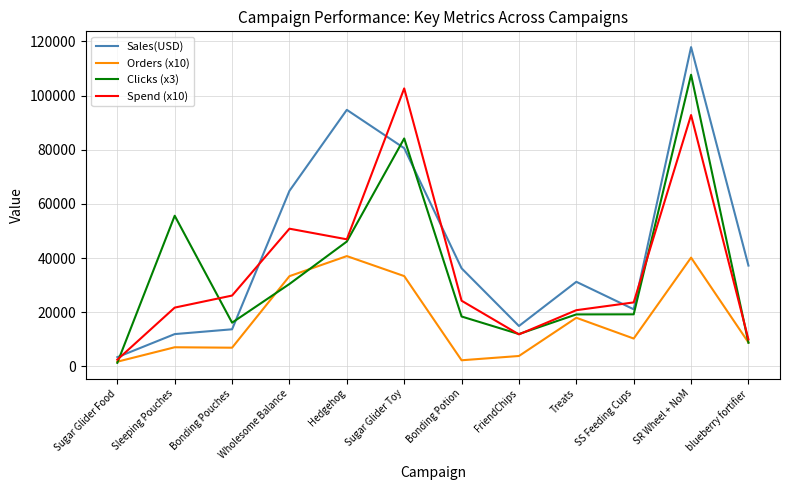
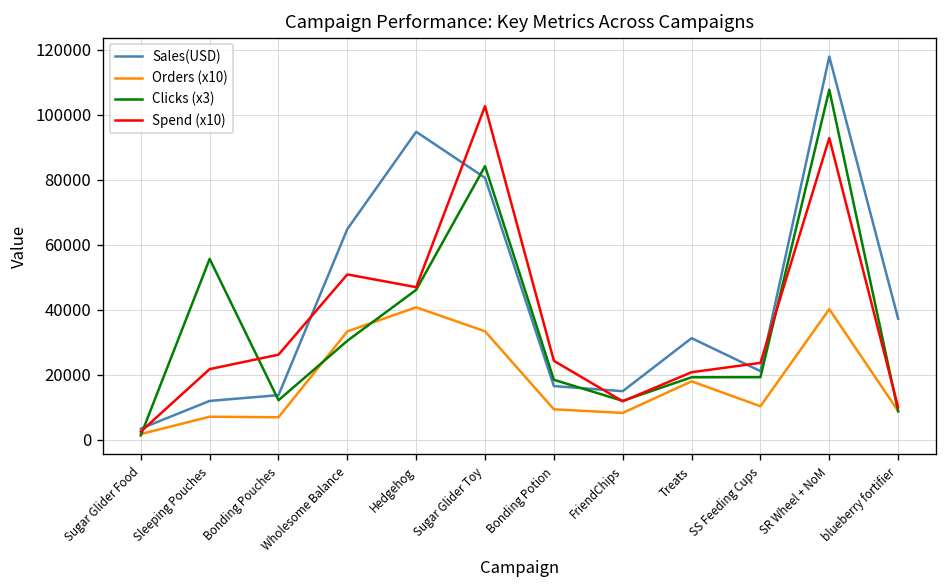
  {
    "Sales(USD)": {
      "Sleeping Pouches": 12000,
      "Bonding Pouches": 14000,
      "Wholesome Balance": 65000,
      "Hedgehog": 95000,
      "Sugar Glider Toy": 81000,
-     "Bonding Potion": 36000,
+     "Bonding Potion": 16000,
      "FriendChips": 15000,
      "Treats": 31000,
      "SS Feeding Cups": 21000,
      "SR Wheel + NoM": 118000,
      "blueberry fortifier": 37000
    },
    "Orders (x10)": {
      "Sleeping Pouches": 7000,
      "Bonding Pouches": 7000,
      "Wholesome Balance": 33000,
      "Hedgehog": 41000,
      "Sugar Glider Toy": 33000,
-     "Bonding Potion": 2000,
-     "FriendChips": 4000,
+     "Bonding Potion": 9000,
+     "FriendChips": 8000,
      "Treats": 18000,
      "SS Feeding Cups": 10000,
      "SR Wheel + NoM": 40000
    },
    "Clicks (x3)": {
      "Sleeping Pouches": 56000,
-     "Bonding Pouches": 16000,
+     "Bonding Pouches": 12000,
      "Wholesome Balance": 30000,
      "Sugar Glider Toy": 84000,
      "Bonding Potion": 18000,
      "Treats": 19000,
      "SS Feeding Cups": 19000,
      "SR Wheel + NoM": 108000
    },
    "Spend (x10)": {
      "Sleeping Pouches": 22000,
      "Bonding Pouches": 26000,
      "Wholesome Balance": 51000,
      "Sugar Glider Toy": 103000,
      "Bonding Potion": 24000,
      "Treats": 21000,
      "SS Feeding Cups": 24000,
      "SR Wheel + NoM": 93000,
      "blueberry fortifier": 10000
    }
  }
